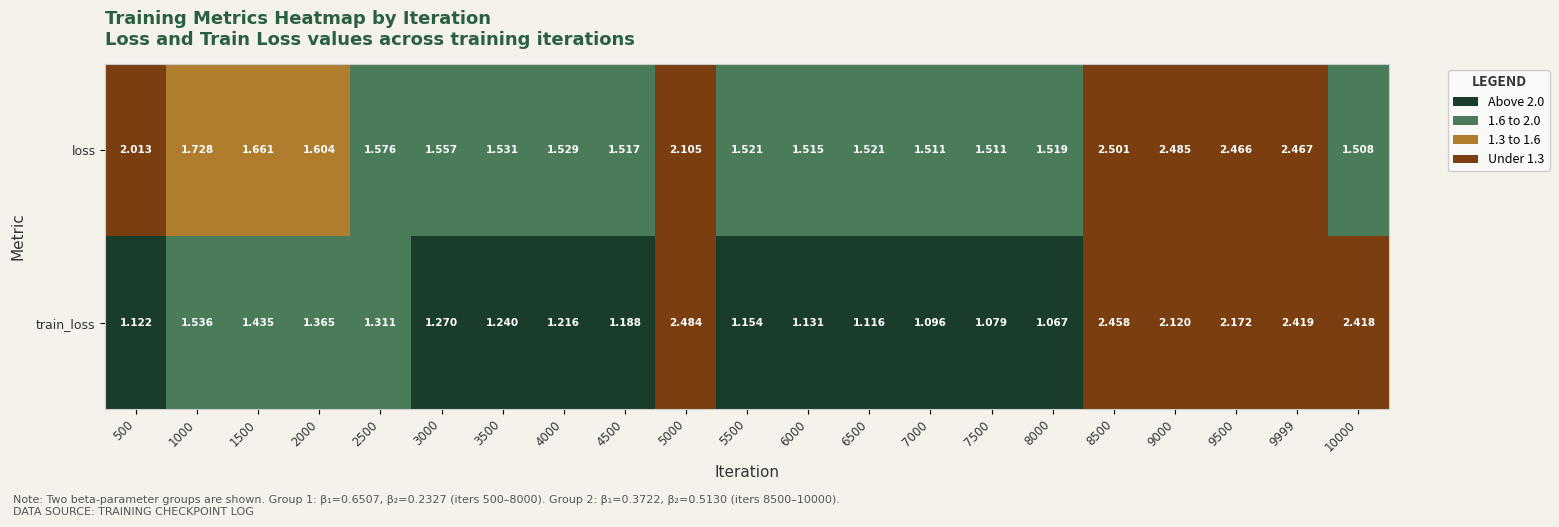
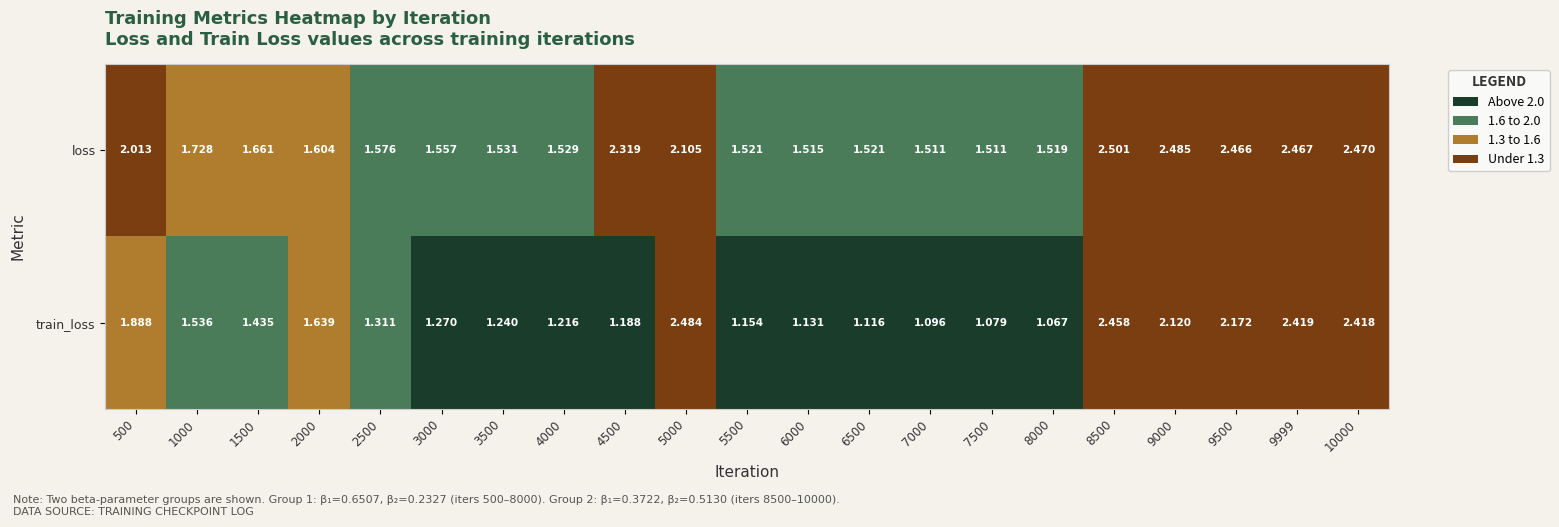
  {
    "loss": {
      "500": 2.013,
      "1000": 1.728,
      "1500": 1.661,
      "2000": 1.604,
      "2500": 1.576,
      "3000": 1.557,
      "3500": 1.531,
      "4000": 1.529,
-     "4500": 1.517,
+     "4500": 2.319,
      "5000": 2.105,
      "5500": 1.521,
      "6000": 1.515,
      "6500": 1.521,
      "7000": 1.511,
      "7500": 1.511,
      "8000": 1.519,
      "8500": 2.501,
      "9000": 2.485,
      "9500": 2.466,
      "9999": 2.467,
-     "10000": 1.508
+     "10000": 2.470
    },
    "train_loss": {
-     "500": 1.122,
+     "500": 1.888,
      "1000": 1.536,
      "1500": 1.435,
-     "2000": 1.365,
+     "2000": 1.639,
      "2500": 1.311,
      "3000": 1.270,
      "3500": 1.240,
      "4000": 1.216,
      "4500": 1.188,
      "5000": 2.484,
      "5500": 1.154,
      "6000": 1.131,
      "6500": 1.116,
      "7000": 1.096,
      "7500": 1.079,
      "8000": 1.067,
      "8500": 2.458,
      "9000": 2.120,
      "9500": 2.172,
      "9999": 2.419,
      "10000": 2.418
    }
  }
